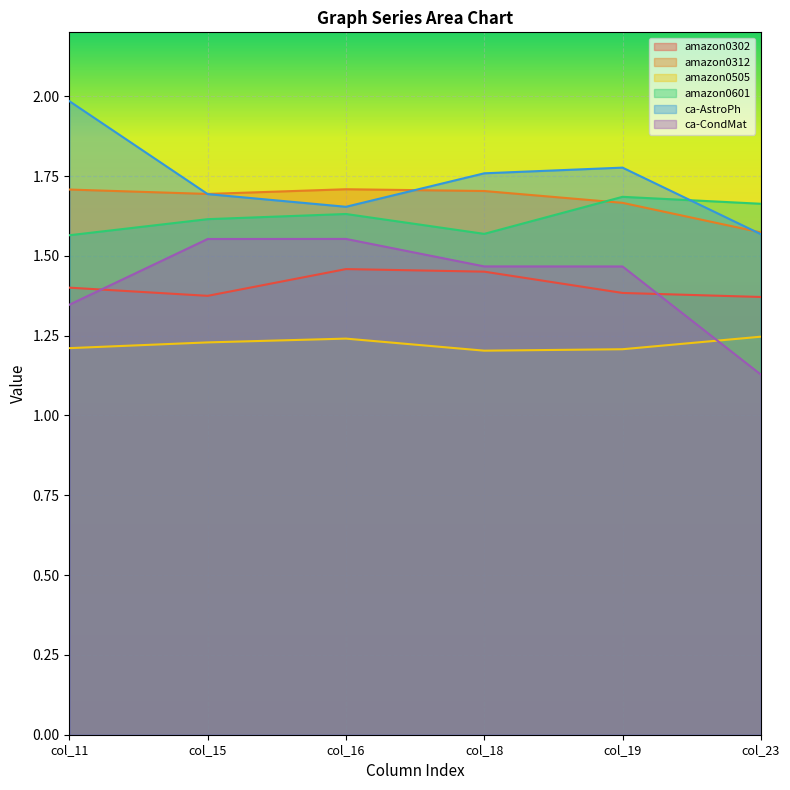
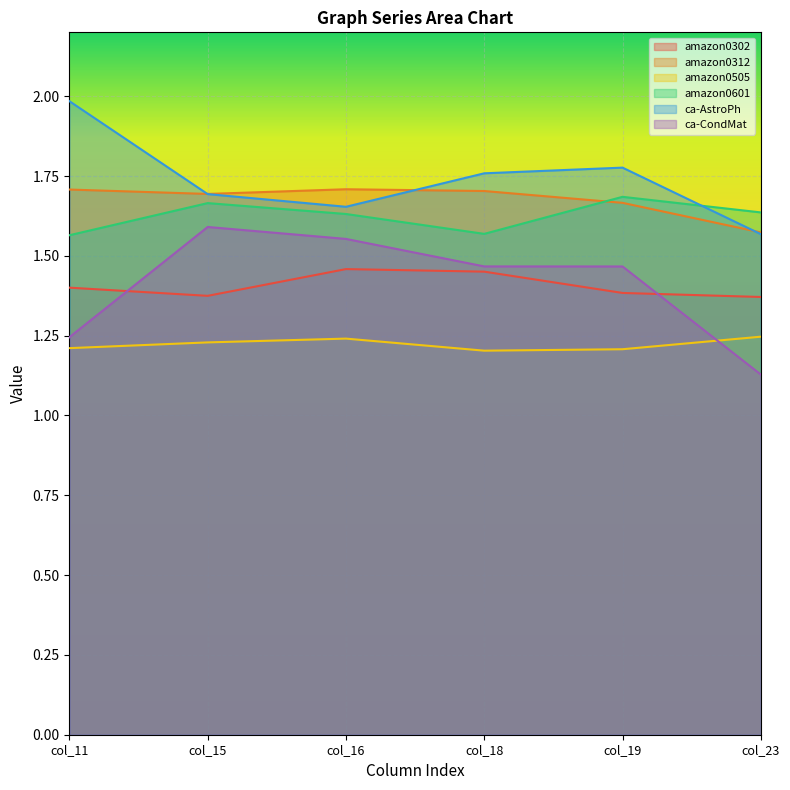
  {
    "amazon0601": {
      "col_11": 1.56,
-     "col_15": 1.61,
+     "col_15": 1.67,
      "col_16": 1.63,
      "col_18": 1.57,
      "col_19": 1.68,
-     "col_23": 1.66
+     "col_23": 1.64
    },
    "ca-AstroPh": {
      "col_11": 1.98,
      "col_16": 1.65,
      "col_18": 1.76,
      "col_19": 1.78
    },
    "ca-CondMat": {
-     "col_11": 1.35,
-     "col_15": 1.55,
+     "col_11": 1.25,
+     "col_15": 1.59,
      "col_16": 1.55,
      "col_18": 1.47,
      "col_19": 1.47,
      "col_23": 1.13
    }
  }
